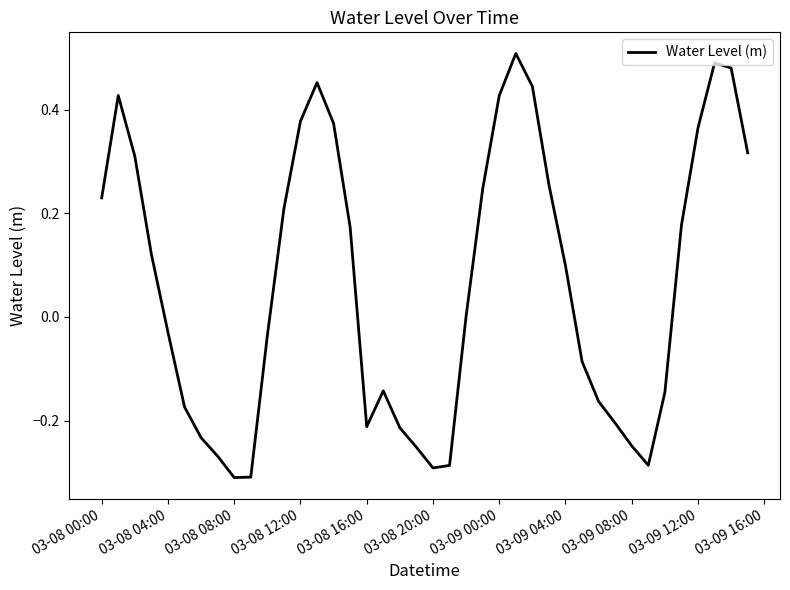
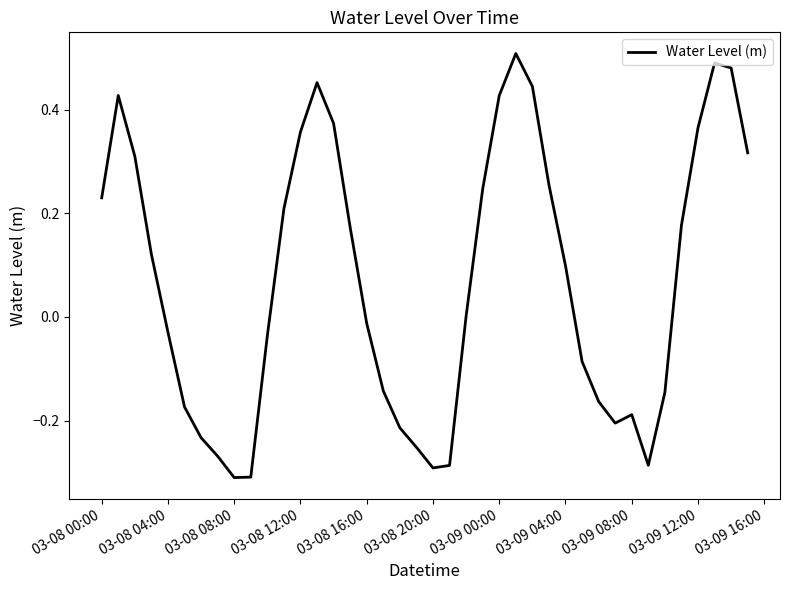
  {
    "03-08 00:00": 0.23,
    "03-08 04:00": -0.03,
    "03-08 08:00": -0.31,
-   "03-08 12:00": 0.38,
-   "03-08 16:00": -0.21,
+   "03-08 12:00": 0.36,
+   "03-08 16:00": -0.01,
    "03-08 20:00": -0.29,
    "03-09 00:00": 0.43,
    "03-09 04:00": 0.10,
-   "03-09 08:00": -0.25,
+   "03-09 08:00": -0.19,
    "03-09 12:00": 0.37
  }
